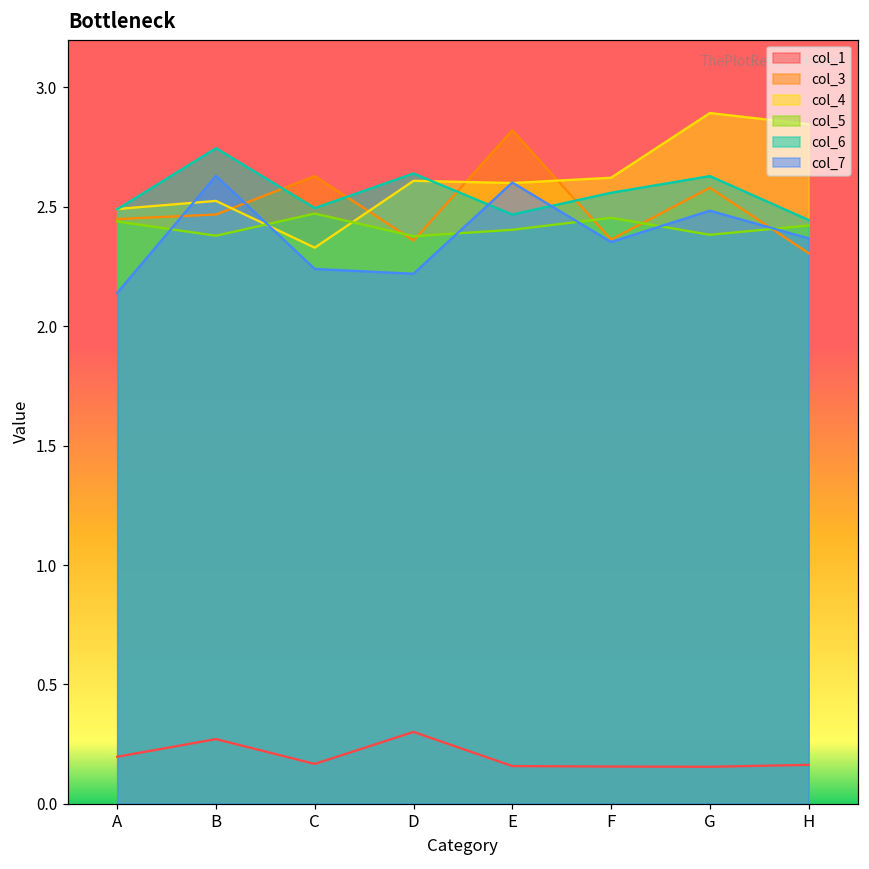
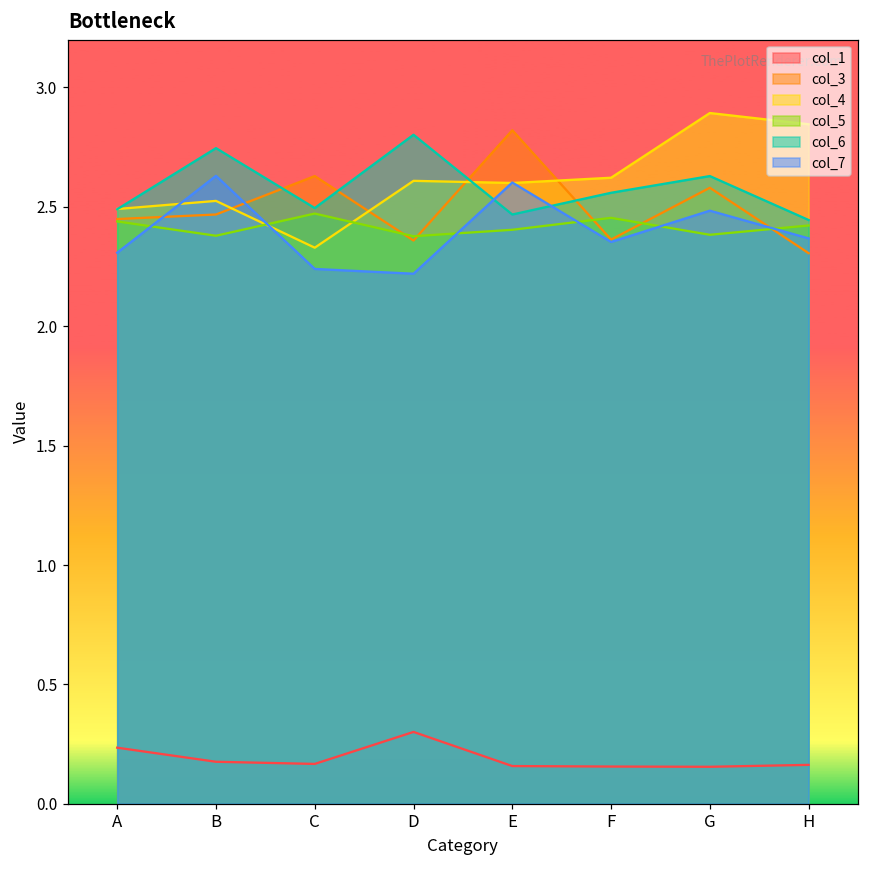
  {
    "col_1": {
-     "A": 0.20,
-     "B": 0.27,
+     "A": 0.24,
+     "B": 0.18,
      "C": 0.17,
      "D": 0.30,
      "E": 0.16,
      "F": 0.16,
      "G": 0.16,
      "H": 0.16
    },
    "col_3": {
      "B": 2.47,
      "C": 2.63,
      "D": 2.36,
      "E": 2.82,
      "G": 2.58,
      "H": 2.31
    },
    "col_4": {
      "B": 2.53,
      "C": 2.33,
      "D": 2.61,
      "F": 2.62,
      "G": 2.89
    },
    "col_5": {
      "B": 2.38,
      "C": 2.47,
      "D": 2.38,
      "E": 2.40,
      "F": 2.45,
      "G": 2.38,
      "H": 2.42
    },
    "col_6": {
      "B": 2.75,
      "C": 2.50,
-     "D": 2.64,
+     "D": 2.80,
      "E": 2.47,
      "F": 2.56,
      "G": 2.63,
      "H": 2.45
    },
    "col_7": {
-     "A": 2.14,
+     "A": 2.31,
      "B": 2.63,
      "C": 2.24,
      "D": 2.22,
      "G": 2.48,
      "H": 2.37
    }
  }
